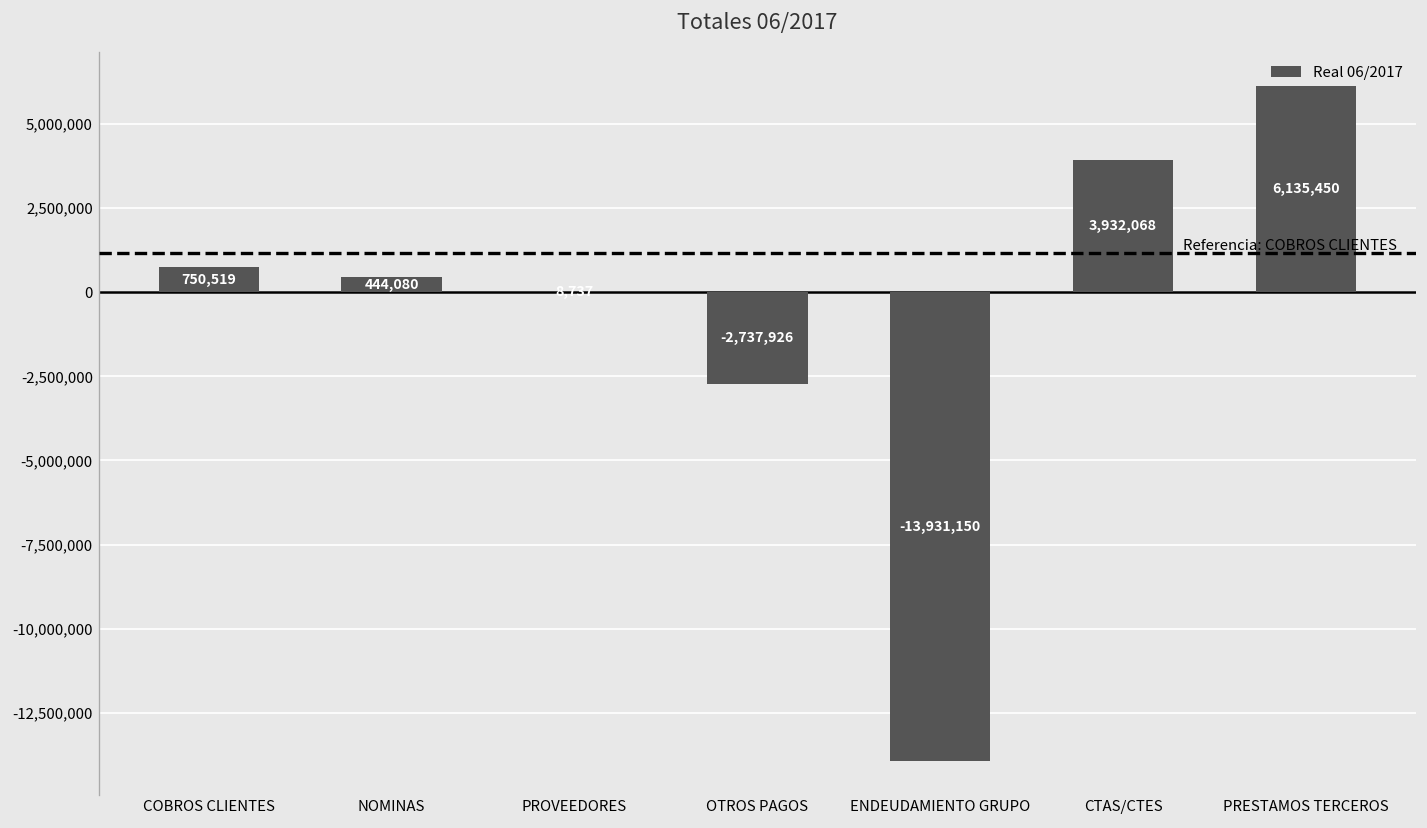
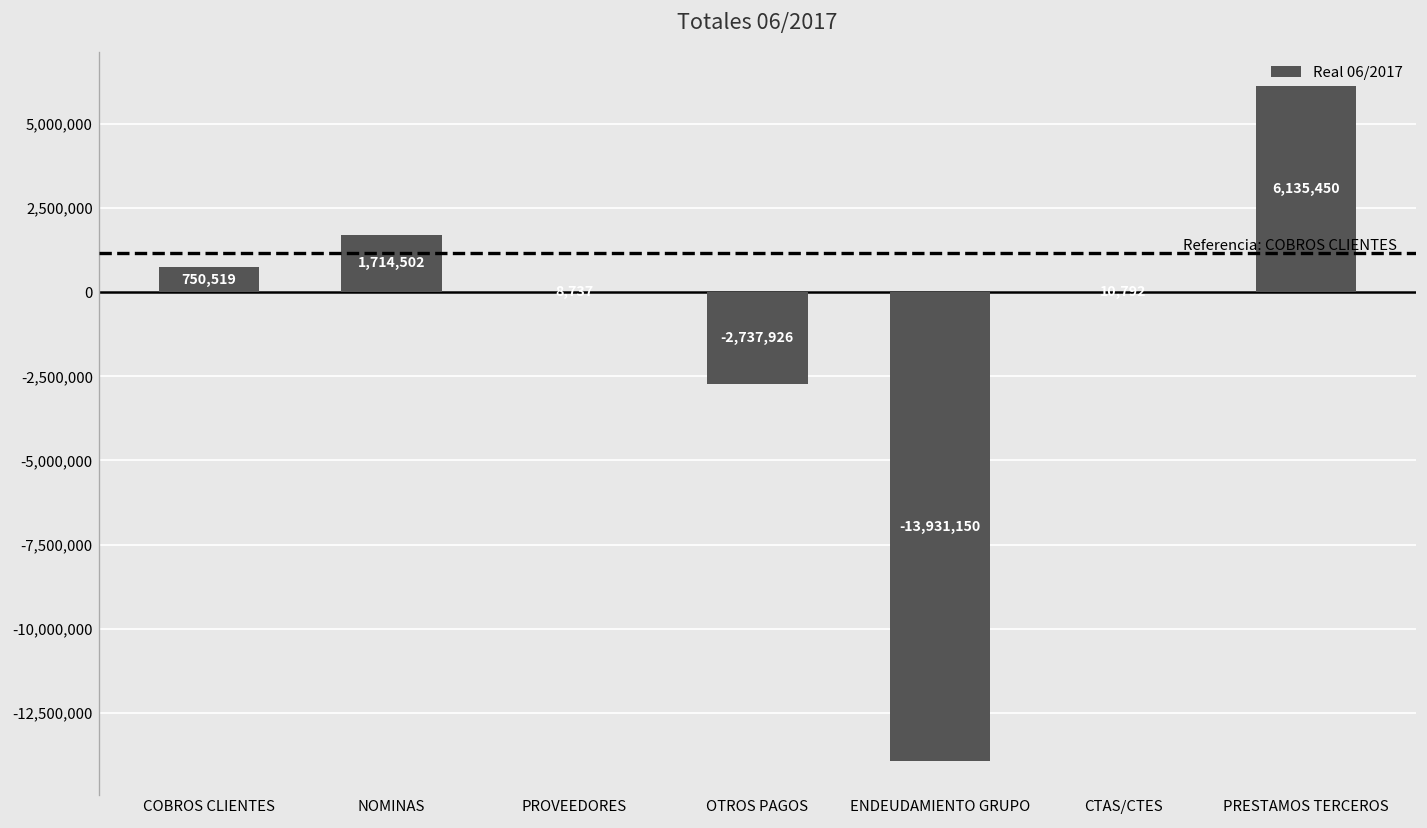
  {
    "COBROS CLIENTES": "750,519",
-   "NOMINAS": "444,080",
+   "NOMINAS": "1,714,502",
    "OTROS PAGOS": "-2,737,926",
    "ENDEUDAMIENTO GRUPO": "-13,931,150",
-   "CTAS/CTES": "3,900,000",
+   "CTAS/CTES": "0",
    "PRESTAMOS TERCEROS": "6,135,450"
  }
